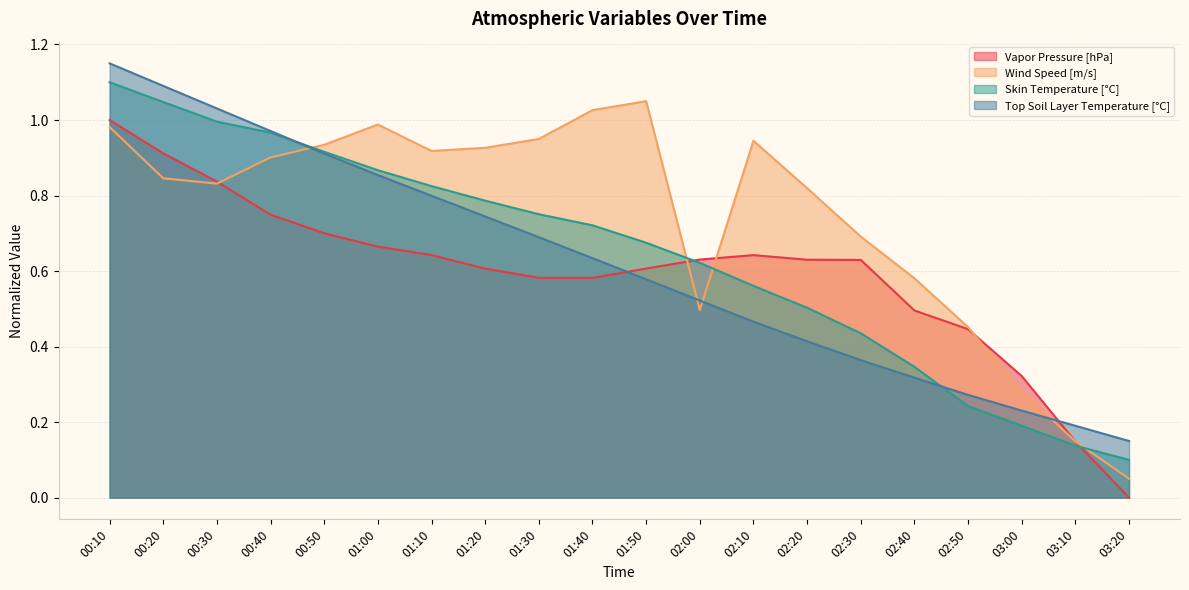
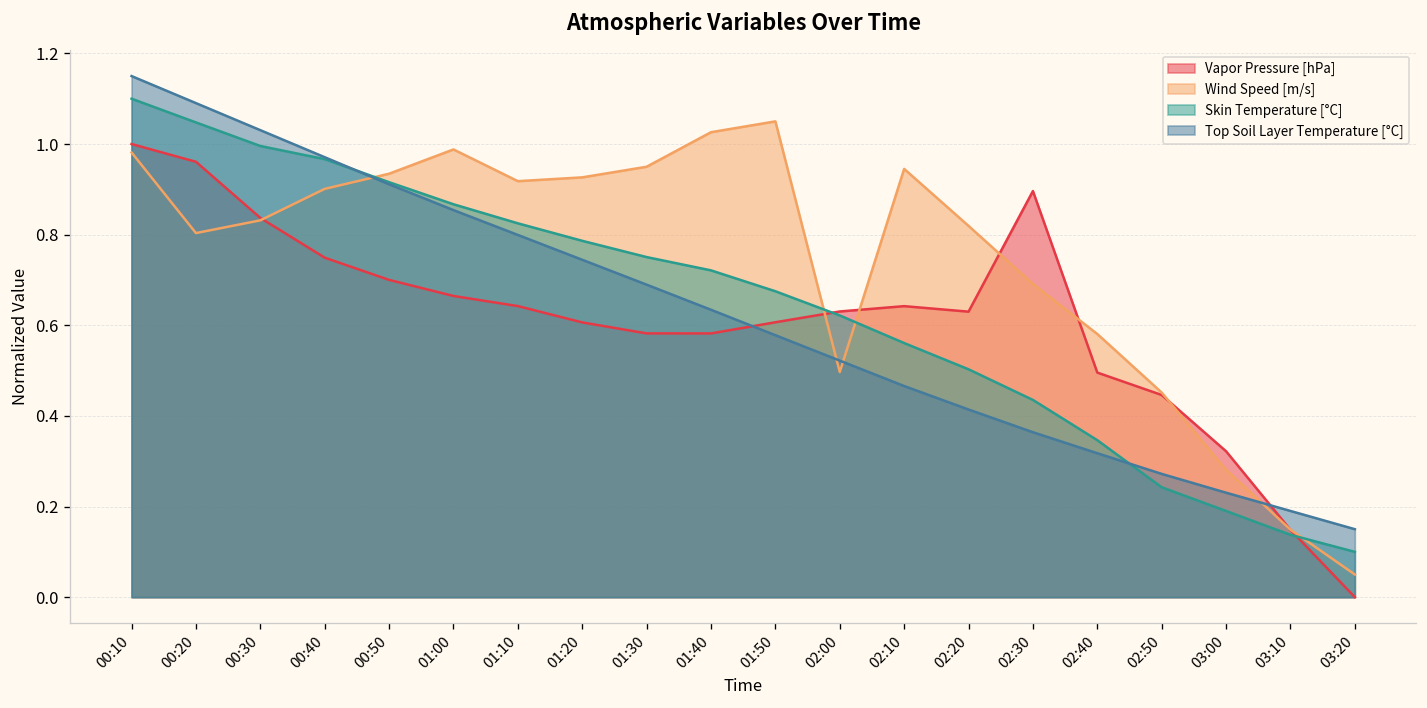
  {
    "Vapor Pressure [hPa]": {
      "00:10": 1.00,
-     "00:20": 0.91,
+     "00:20": 0.96,
      "00:40": 0.75,
      "00:50": 0.70,
      "01:00": 0.66,
      "01:10": 0.64,
      "01:20": 0.61,
      "01:30": 0.58,
      "01:40": 0.58,
      "01:50": 0.61,
      "02:00": 0.63,
      "02:10": 0.64,
      "02:20": 0.63,
-     "02:30": 0.63,
+     "02:30": 0.90,
      "02:40": 0.50,
      "03:00": 0.32,
      "03:20": 0.00
    },
    "Wind Speed [m/s]": {
      "00:10": 0.98,
-     "00:20": 0.85,
+     "00:20": 0.80,
      "00:40": 0.90,
      "00:50": 0.93,
      "01:00": 0.99,
      "01:10": 0.92,
      "01:20": 0.93,
      "01:30": 0.95,
      "01:40": 1.03,
      "01:50": 1.05,
      "02:00": 0.50,
      "02:10": 0.95,
      "02:20": 0.82,
      "02:30": 0.69,
      "02:40": 0.58,
      "03:00": 0.28,
      "03:20": 0.05
    }
  }
